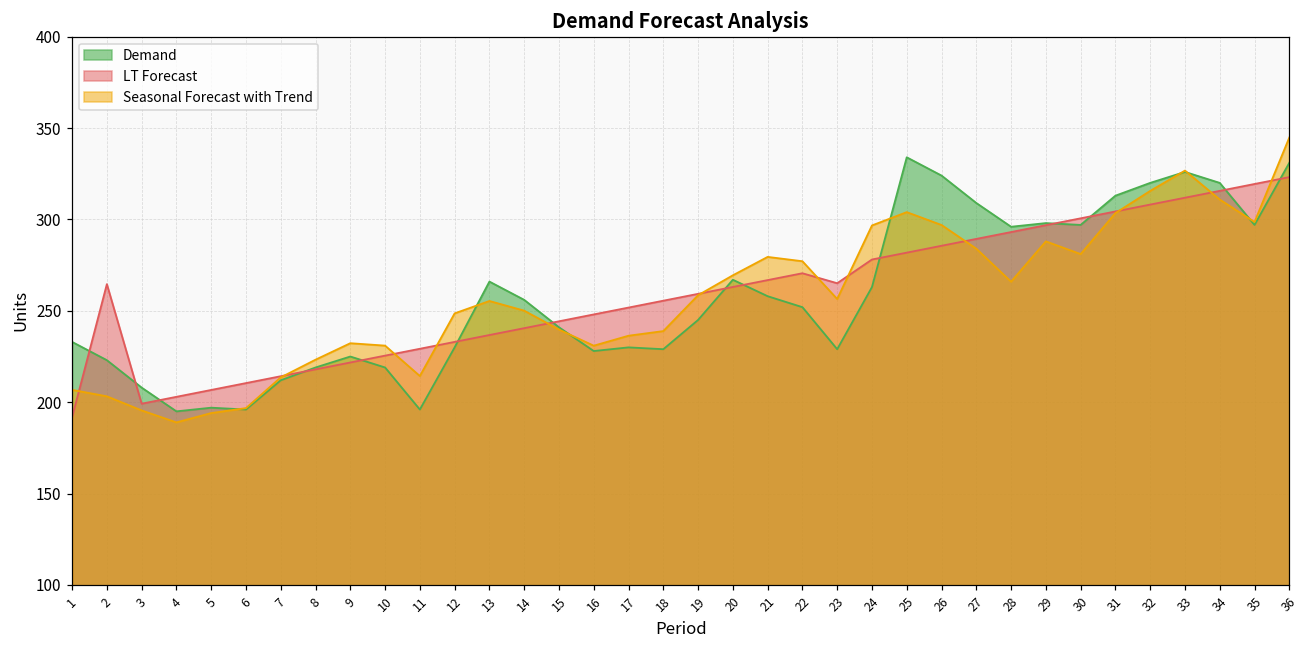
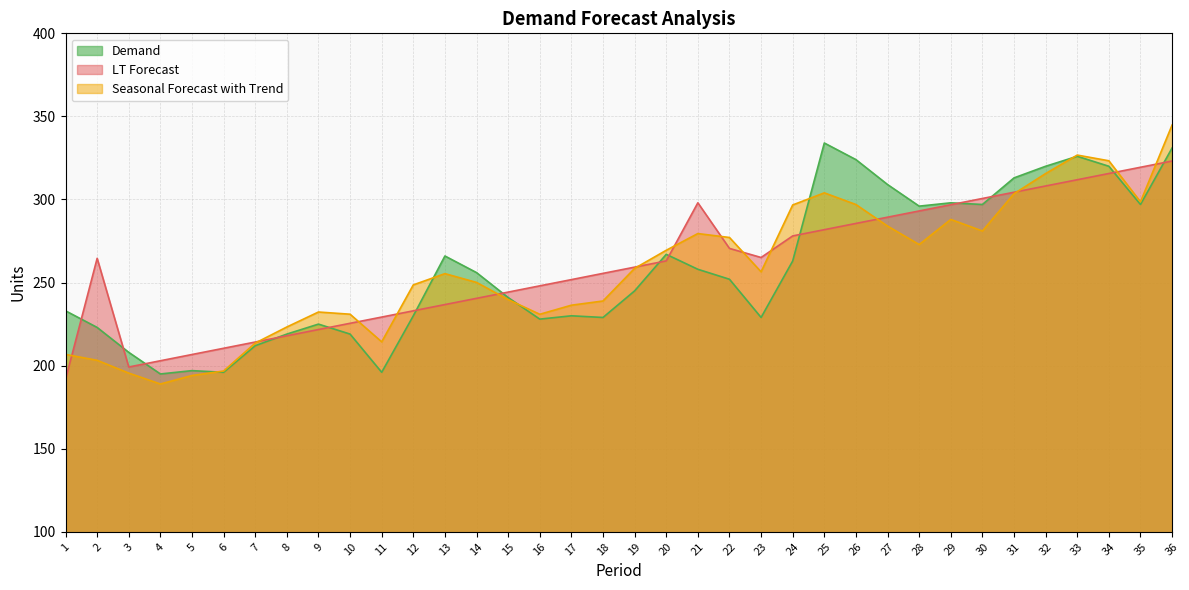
  {
    "Demand": {
      "1": 233,
      "2": 223,
      "3": 208,
      "4": 195,
      "5": 197,
      "7": 212,
      "9": 225,
      "10": 219,
      "11": 196,
      "12": 230,
      "13": 266,
      "14": 256,
      "16": 228,
      "17": 230,
      "18": 229,
      "19": 245,
      "20": 267,
      "21": 258,
      "22": 252,
      "23": 229,
      "24": 263,
      "25": 334,
      "26": 324,
      "27": 309,
      "28": 296,
      "30": 297,
      "31": 313,
      "32": 320,
      "34": 320,
      "35": 297,
      "36": 331
    },
    "LT Forecast": {
      "1": 192,
      "2": 265,
      "3": 199,
      "4": 203,
      "5": 207,
      "6": 210,
      "9": 222,
      "10": 225,
      "11": 229,
      "12": 233,
      "13": 237,
      "14": 241,
      "15": 244,
      "16": 248,
      "17": 252,
      "18": 256,
      "20": 263,
-     "21": 267,
+     "21": 298,
      "22": 271,
      "23": 265,
      "24": 278,
      "25": 282,
      "26": 286,
      "27": 289,
      "28": 293,
      "30": 301,
      "32": 308,
      "33": 312,
      "34": 316,
      "35": 319,
      "36": 323
    },
    "Seasonal Forecast with Trend": {
      "1": 207,
      "2": 203,
      "3": 196,
      "4": 189,
      "5": 194,
      "8": 223,
      "9": 232,
      "10": 231,
      "11": 214,
      "12": 249,
      "13": 255,
      "14": 250,
      "16": 231,
      "17": 236,
      "18": 239,
      "20": 269,
      "21": 280,
      "22": 277,
      "23": 256,
      "24": 297,
      "25": 304,
      "26": 297,
      "27": 284,
-     "28": 266,
+     "28": 273,
      "29": 288,
      "30": 281,
      "32": 316,
-     "34": 311,
+     "34": 323,
      "35": 299,
      "36": 345
    }
  }
